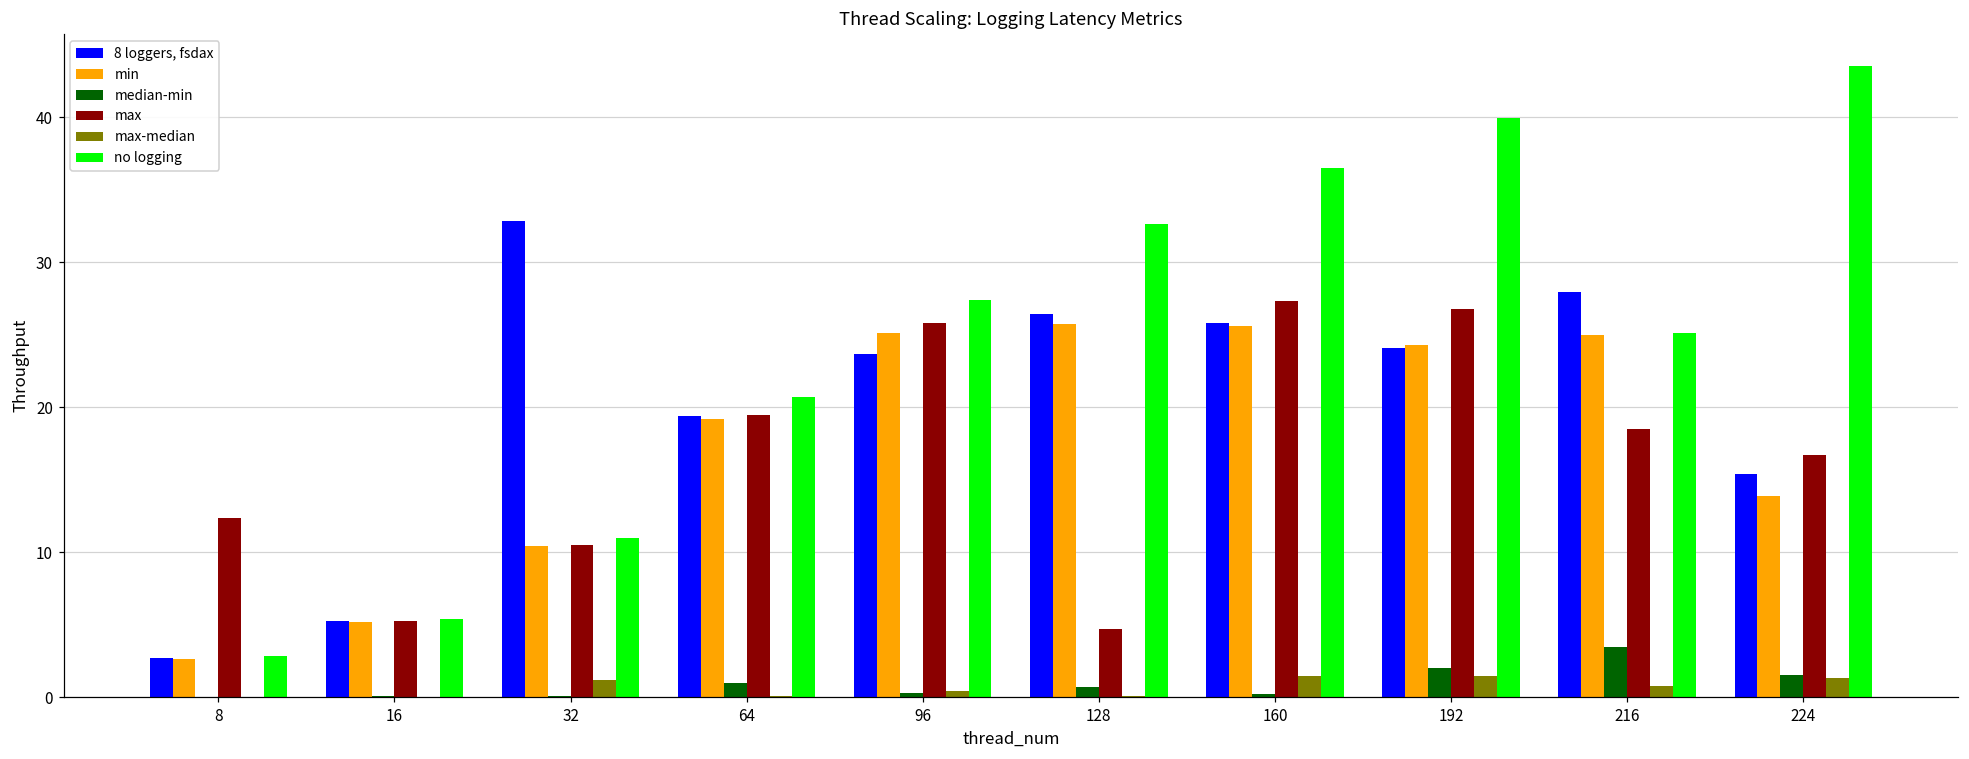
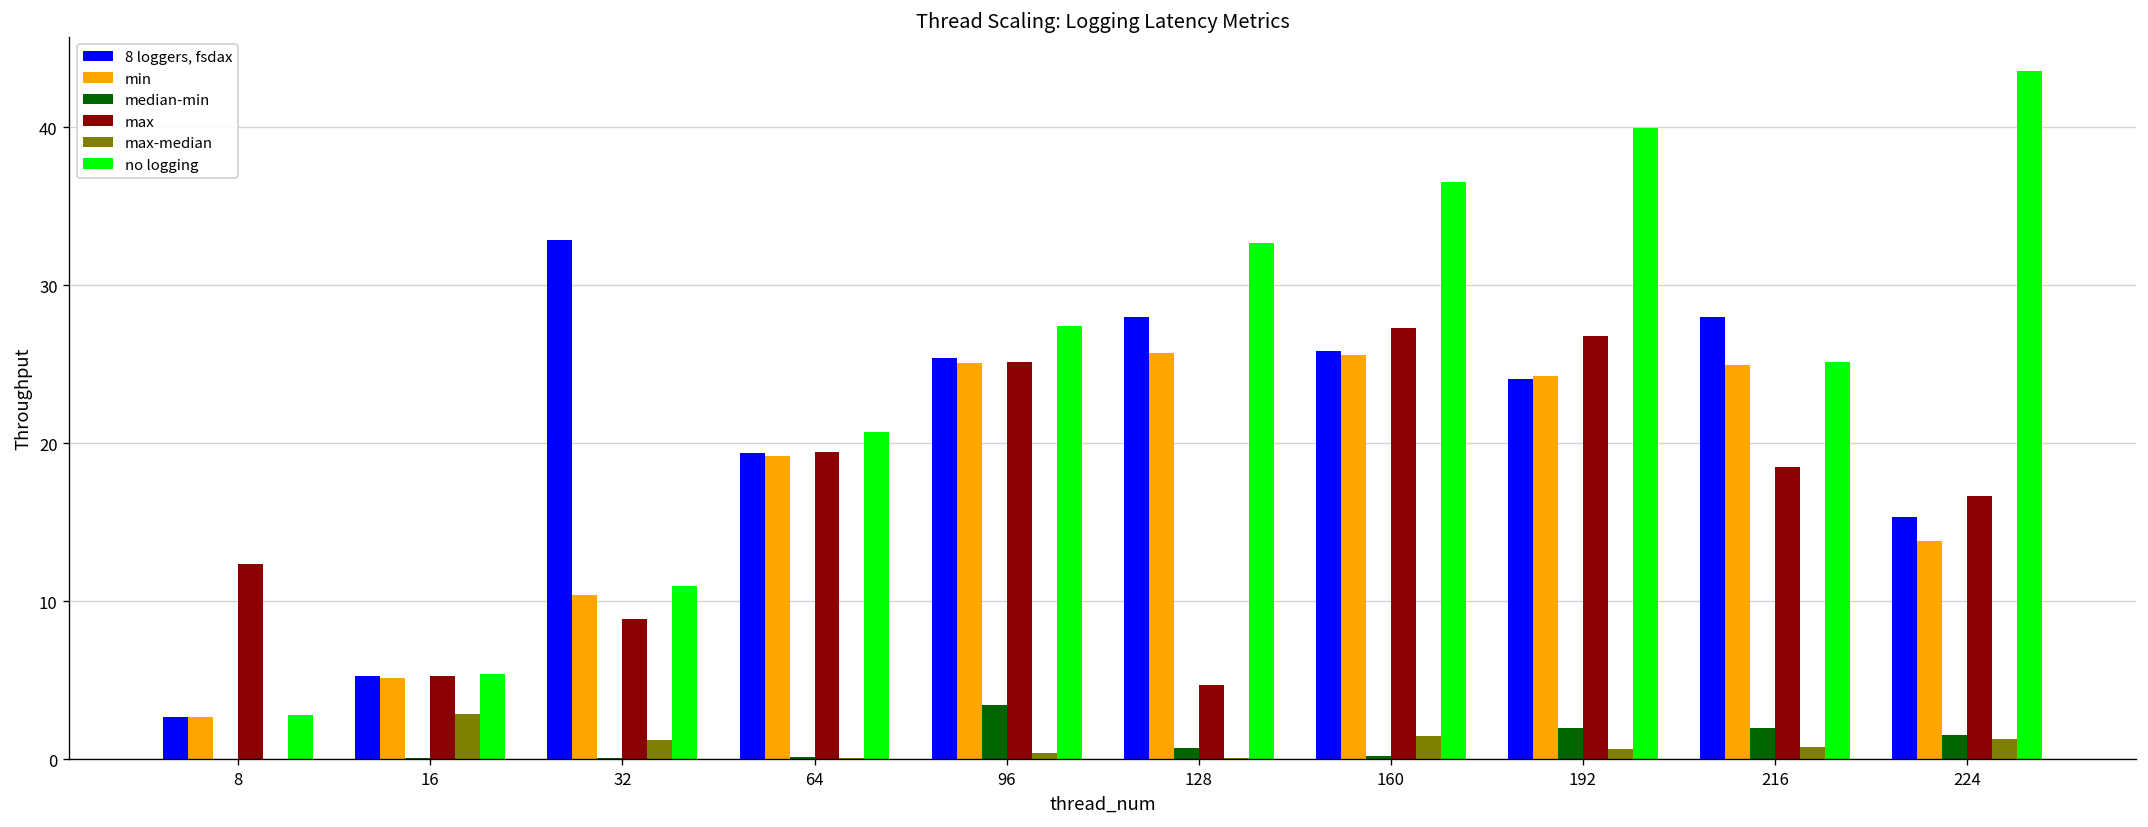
  {
    "8 loggers, fsdax": {
      "8": 2.7,
      "16": 5.3,
      "32": 32.9,
      "64": 19.4,
-     "96": 23.7,
-     "128": 26.4,
+     "96": 25.4,
+     "128": 28.0,
      "160": 25.8,
      "192": 24.1,
      "216": 28.0,
      "224": 15.4
    },
    "min": {
      "8": 2.7,
      "16": 5.2,
      "32": 10.4,
      "64": 19.2,
      "96": 25.1,
      "128": 25.7,
      "160": 25.6,
      "192": 24.3,
      "216": 25.0,
      "224": 13.8
    },
    "median-min": {
-     "64": 1.0,
-     "96": 0.3,
+     "64": 0.2,
+     "96": 3.5,
      "128": 0.7,
      "160": 0.2,
      "192": 2.0,
-     "216": 3.4,
+     "216": 2.0,
      "224": 1.5
    },
    "max": {
      "8": 12.3,
      "16": 5.3,
-     "32": 10.5,
+     "32": 8.9,
      "64": 19.5,
-     "96": 25.8,
+     "96": 25.2,
      "128": 4.7,
      "160": 27.3,
      "192": 26.8,
      "216": 18.5,
      "224": 16.7
    },
    "max-median": {
-     "16": 0.0,
+     "16": 2.9,
      "32": 1.2,
      "96": 0.4,
      "160": 1.5,
-     "192": 1.5,
+     "192": 0.7,
      "216": 0.8,
      "224": 1.3
    },
    "no logging": {
      "8": 2.8,
      "16": 5.4,
      "32": 10.9,
      "64": 20.7,
      "96": 27.4,
      "128": 32.7,
      "160": 36.5,
      "192": 40.0,
      "216": 25.1,
      "224": 43.5
    }
  }
